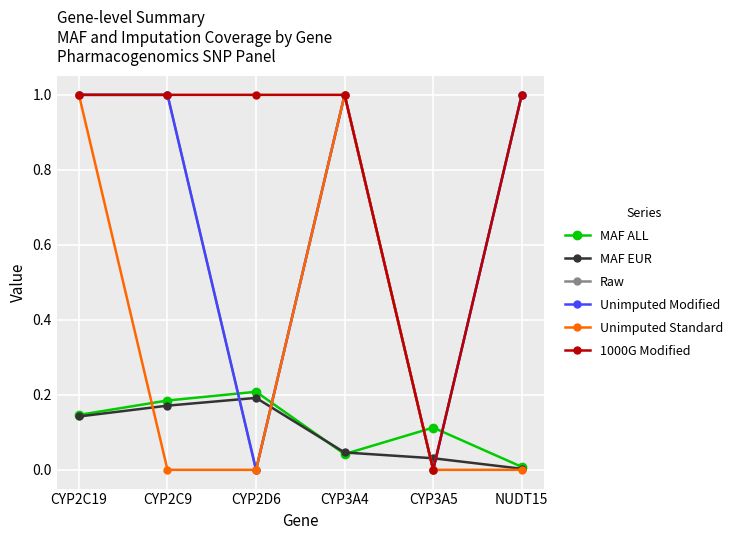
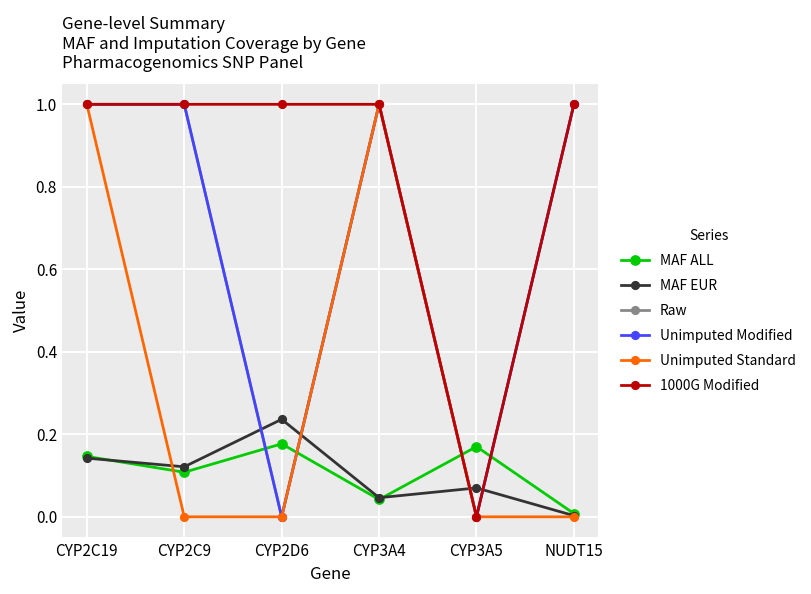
  {
    "MAF ALL": {
-     "CYP2C9": 0.18,
-     "CYP2D6": 0.21,
-     "CYP3A5": 0.11
+     "CYP2C9": 0.11,
+     "CYP2D6": 0.18,
+     "CYP3A5": 0.17
    },
    "MAF EUR": {
-     "CYP2C9": 0.17,
-     "CYP2D6": 0.19,
-     "CYP3A5": 0.03
+     "CYP2C9": 0.12,
+     "CYP2D6": 0.24,
+     "CYP3A5": 0.07
    },
    "Unimputed Standard": {
      "CYP2C9": 0.00
    },
    "1000G Modified": {
      "CYP2D6": 1.00
    }
  }
